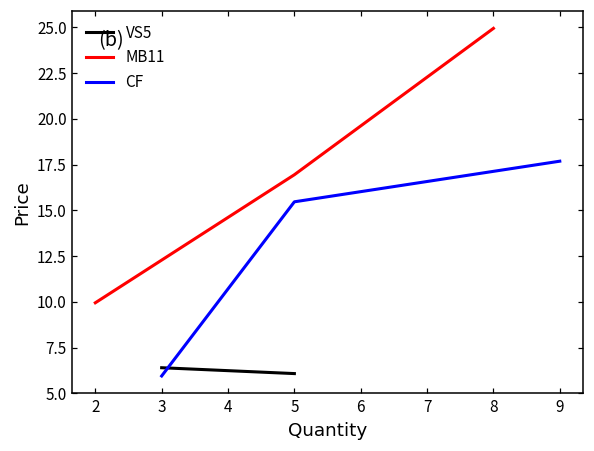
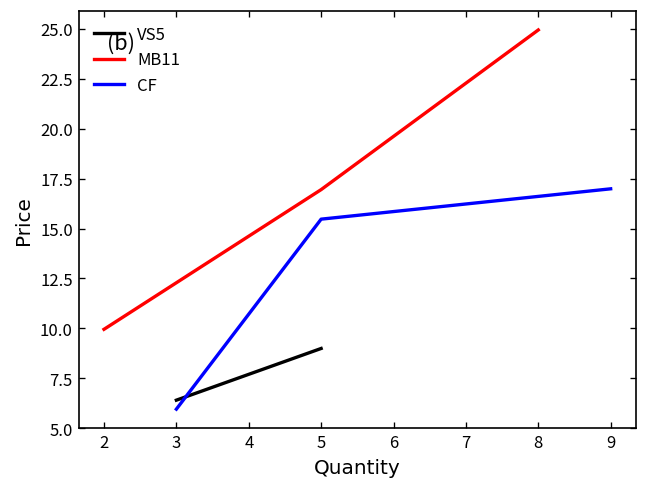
  {
    "VS5": {
      "3": 6.4,
-     "5": 6.1
+     "5": 9.0
    },
    "MB11": {
      "2": 10.0,
      "5": 17.0,
      "8": 25.0
    },
    "CF": {
      "3": 6.0,
      "5": 15.5,
-     "9": 17.7
+     "9": 17.0
    }
  }
